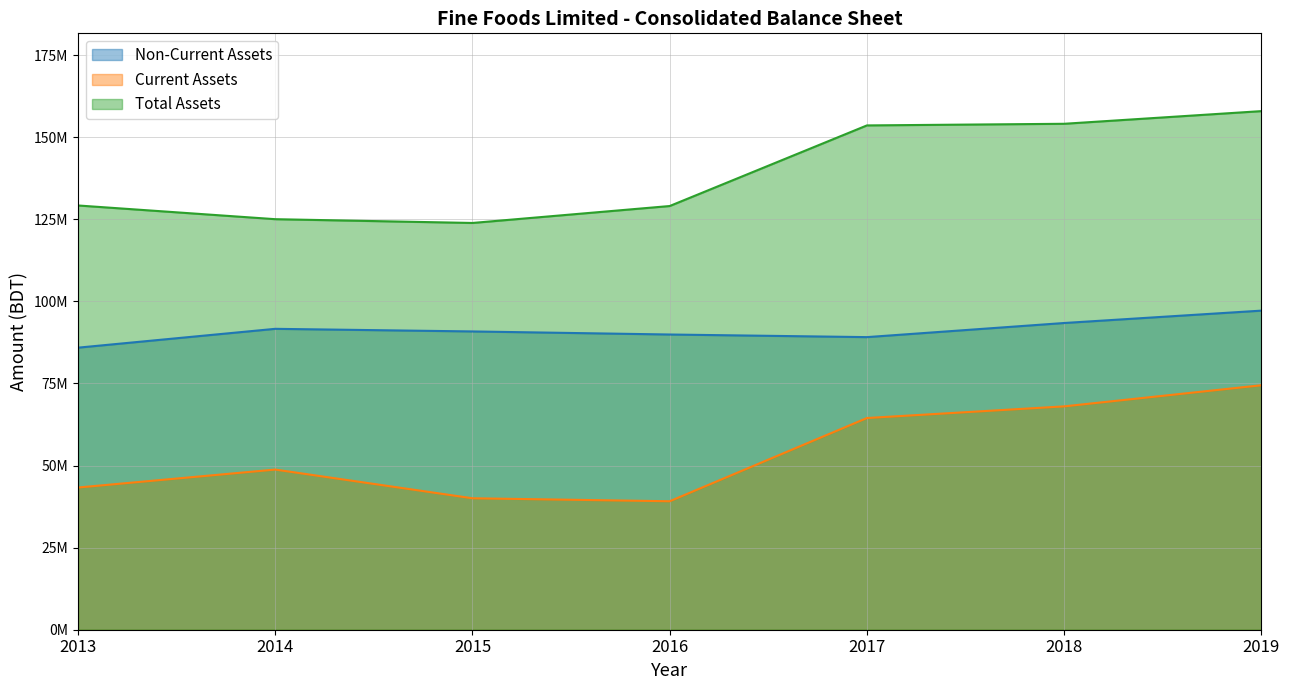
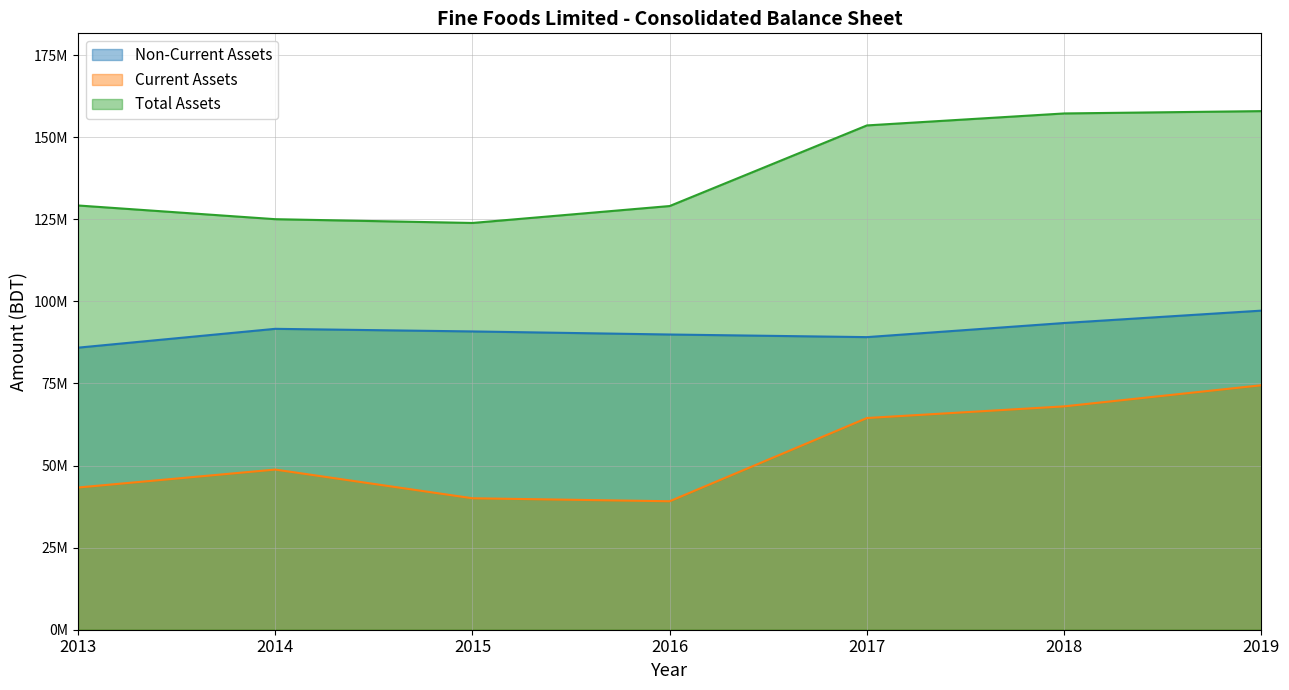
  {
    "Non-Current Assets": {
      "2013": 86000000,
      "2014": 92000000,
      "2015": 91000000,
      "2016": 90000000,
      "2017": 89000000,
      "2018": 93000000,
      "2019": 97000000
    },
    "Current Assets": {
      "2013": 43000000,
      "2014": 49000000,
      "2015": 40000000,
      "2016": 39000000,
      "2017": 64000000,
      "2018": 68000000,
      "2019": 74000000
    },
    "Total Assets": {
      "2013": 129000000,
      "2014": 125000000,
      "2015": 124000000,
      "2016": 129000000,
      "2017": 154000000,
-     "2018": 154000000,
+     "2018": 157000000,
      "2019": 158000000
    }
  }
